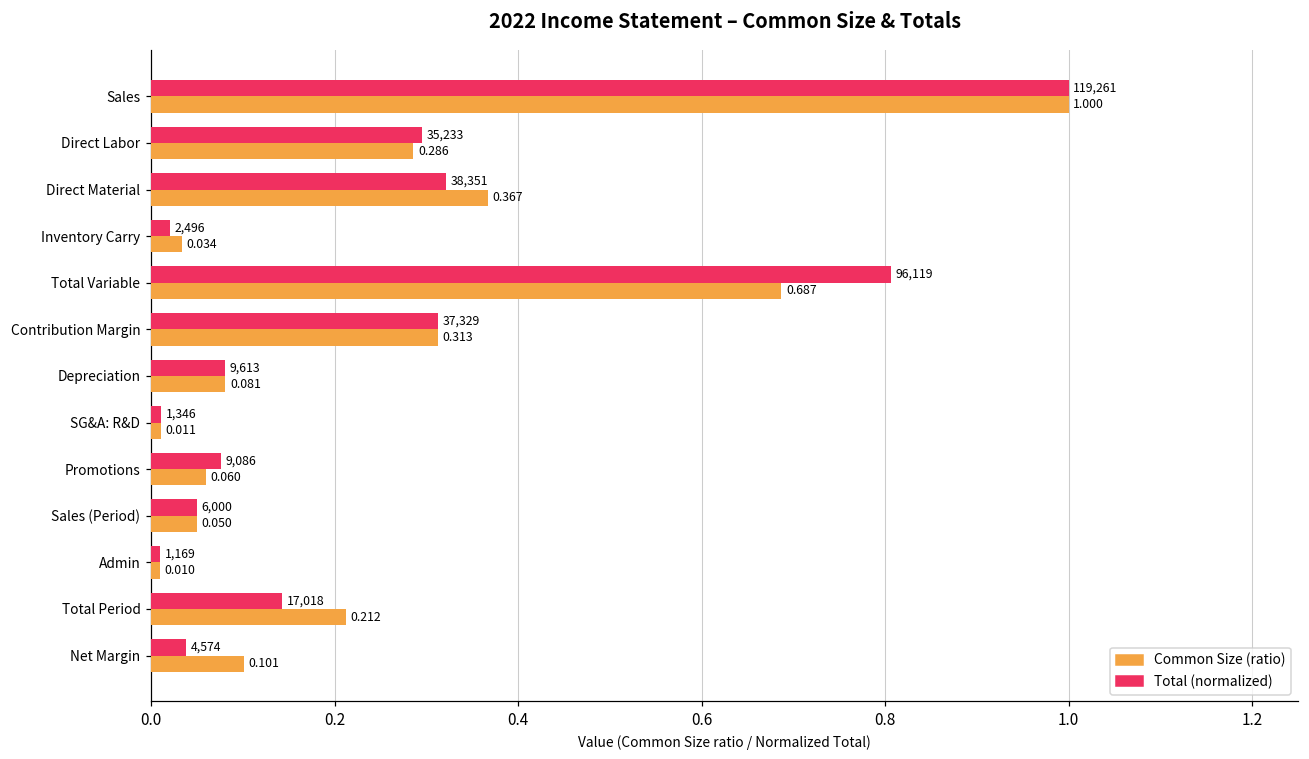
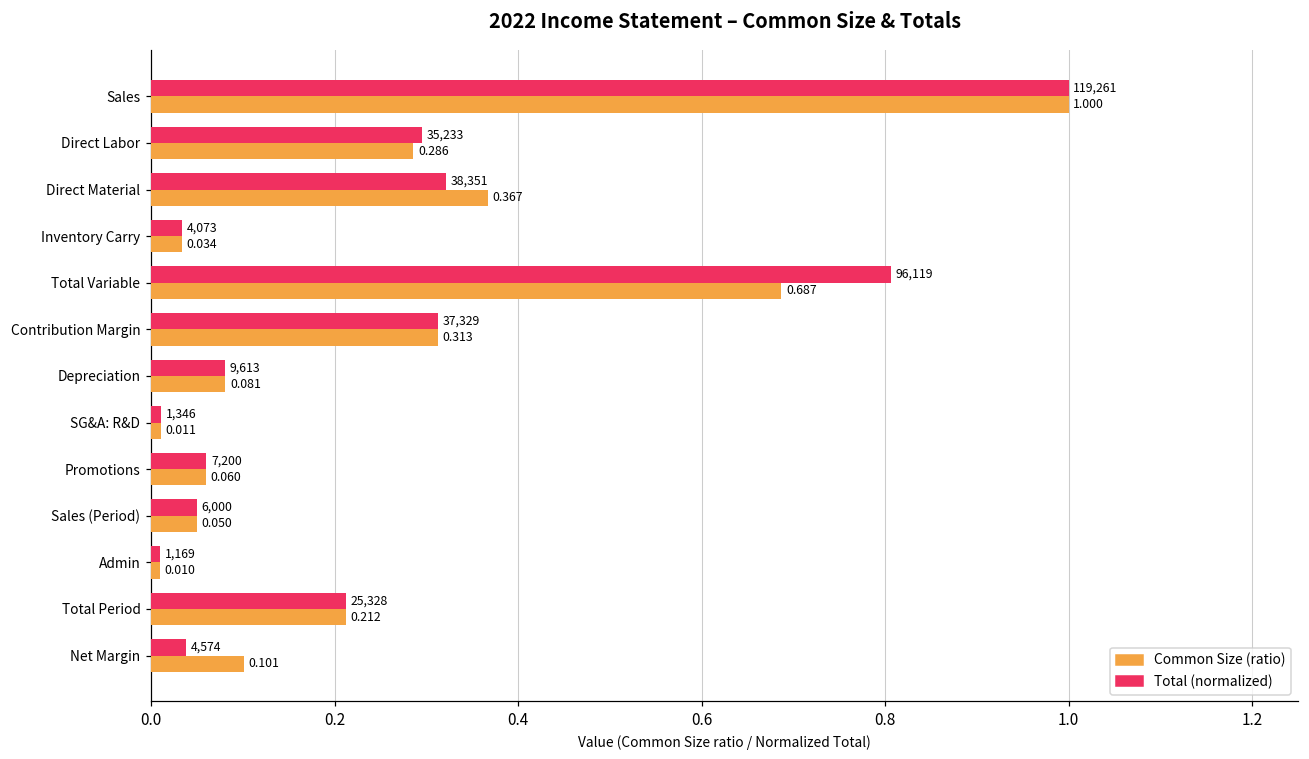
  {
    "Common Size (ratio)": {
      "Sales": "1.000",
      "Direct Labor": "0.286",
      "Direct Material": "0.367",
      "Inventory Carry": "0.034",
      "Total Variable": "0.687",
      "Contribution Margin": "0.313",
      "Depreciation": "0.081",
      "SG&A: R&D": "0.011",
      "Promotions": "0.060",
      "Sales (Period)": "0.050",
      "Admin": "0.010",
      "Total Period": "0.212",
      "Net Margin": "0.101"
    },
    "Total (normalized)": {
-     "Inventory Carry": "2,496",
-     "Promotions": "9,086",
-     "Total Period": "17,018"
+     "Inventory Carry": "4,073",
+     "Promotions": "7,200",
+     "Total Period": "25,328"
    }
  }
